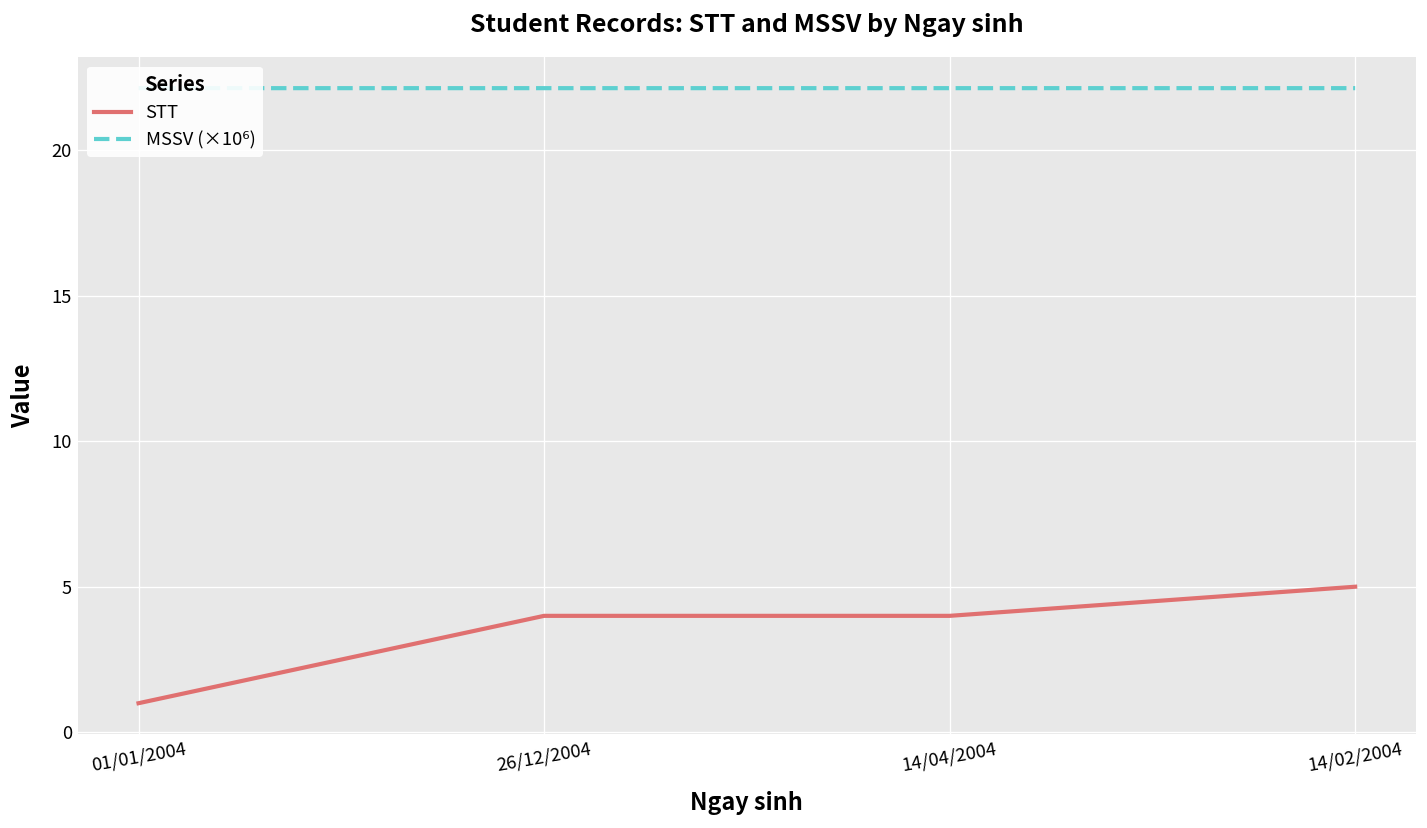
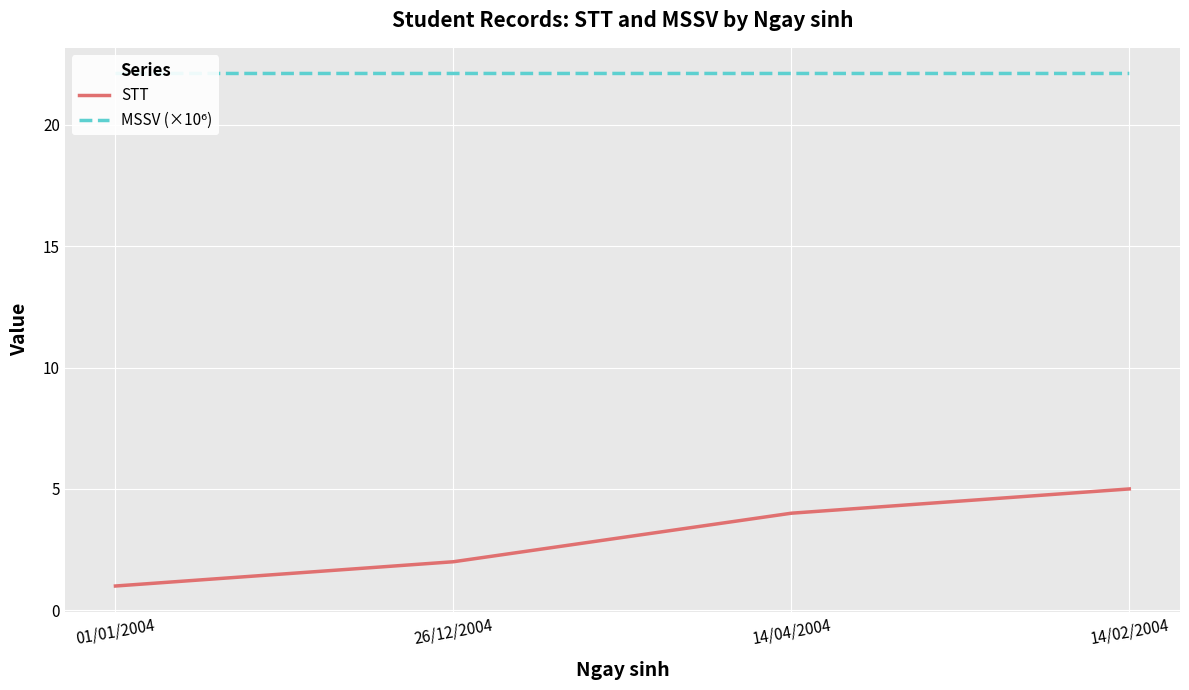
  {
    "STT": {
      "01/01/2004": 1,
-     "26/12/2004": 4,
+     "26/12/2004": 2,
      "14/04/2004": 4,
      "14/02/2004": 5
    },
    "MSSV (×10⁶)": {
      "26/12/2004": 22.1,
      "14/04/2004": 22.1,
      "14/02/2004": 22.1
    }
  }
